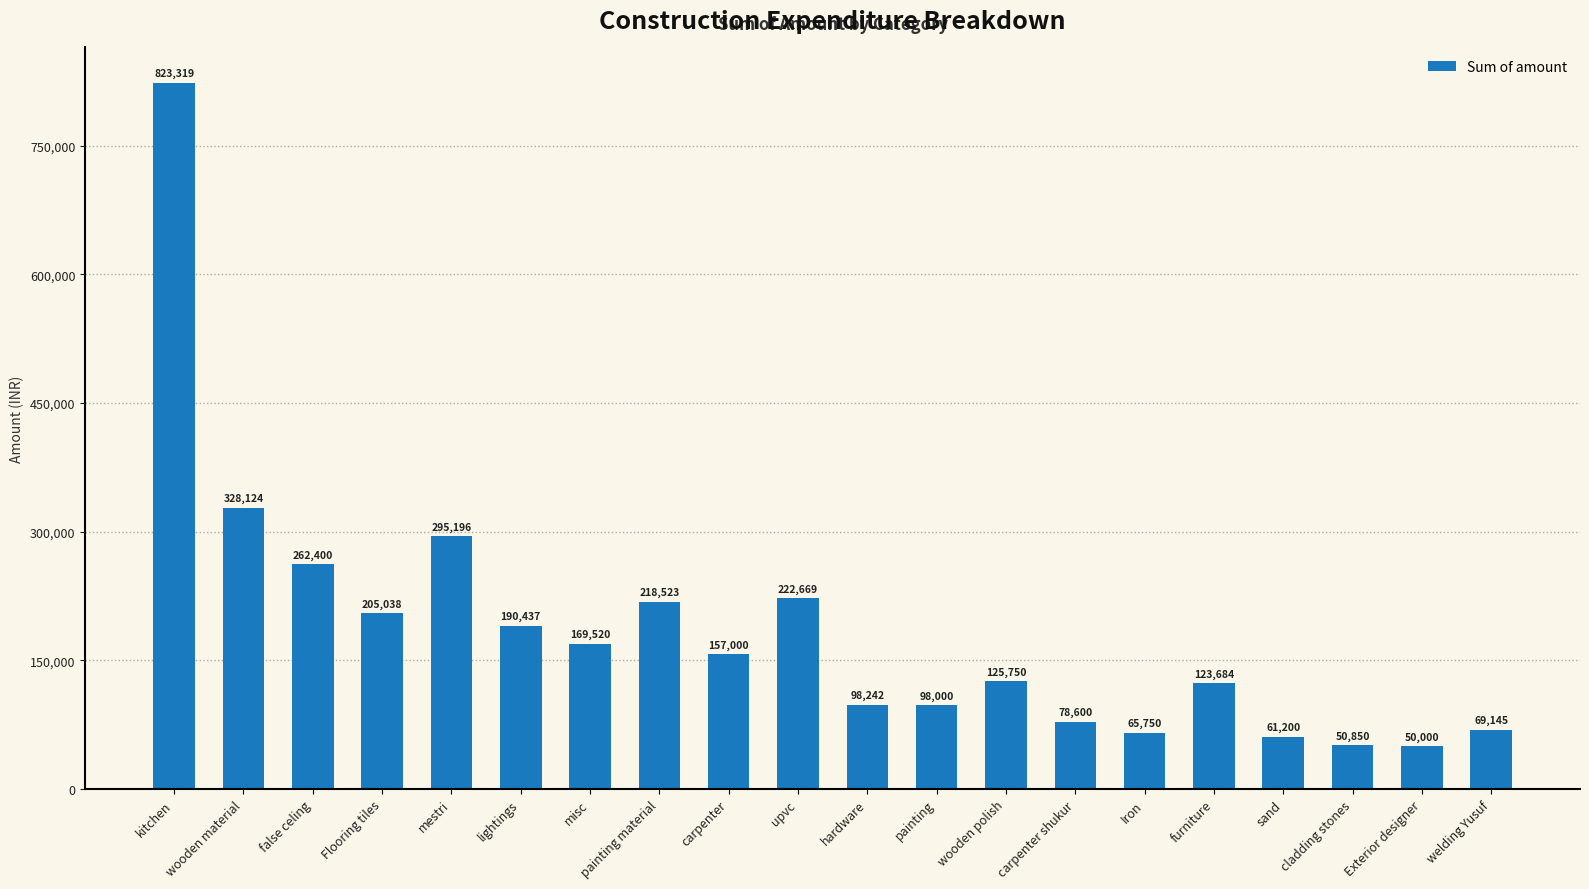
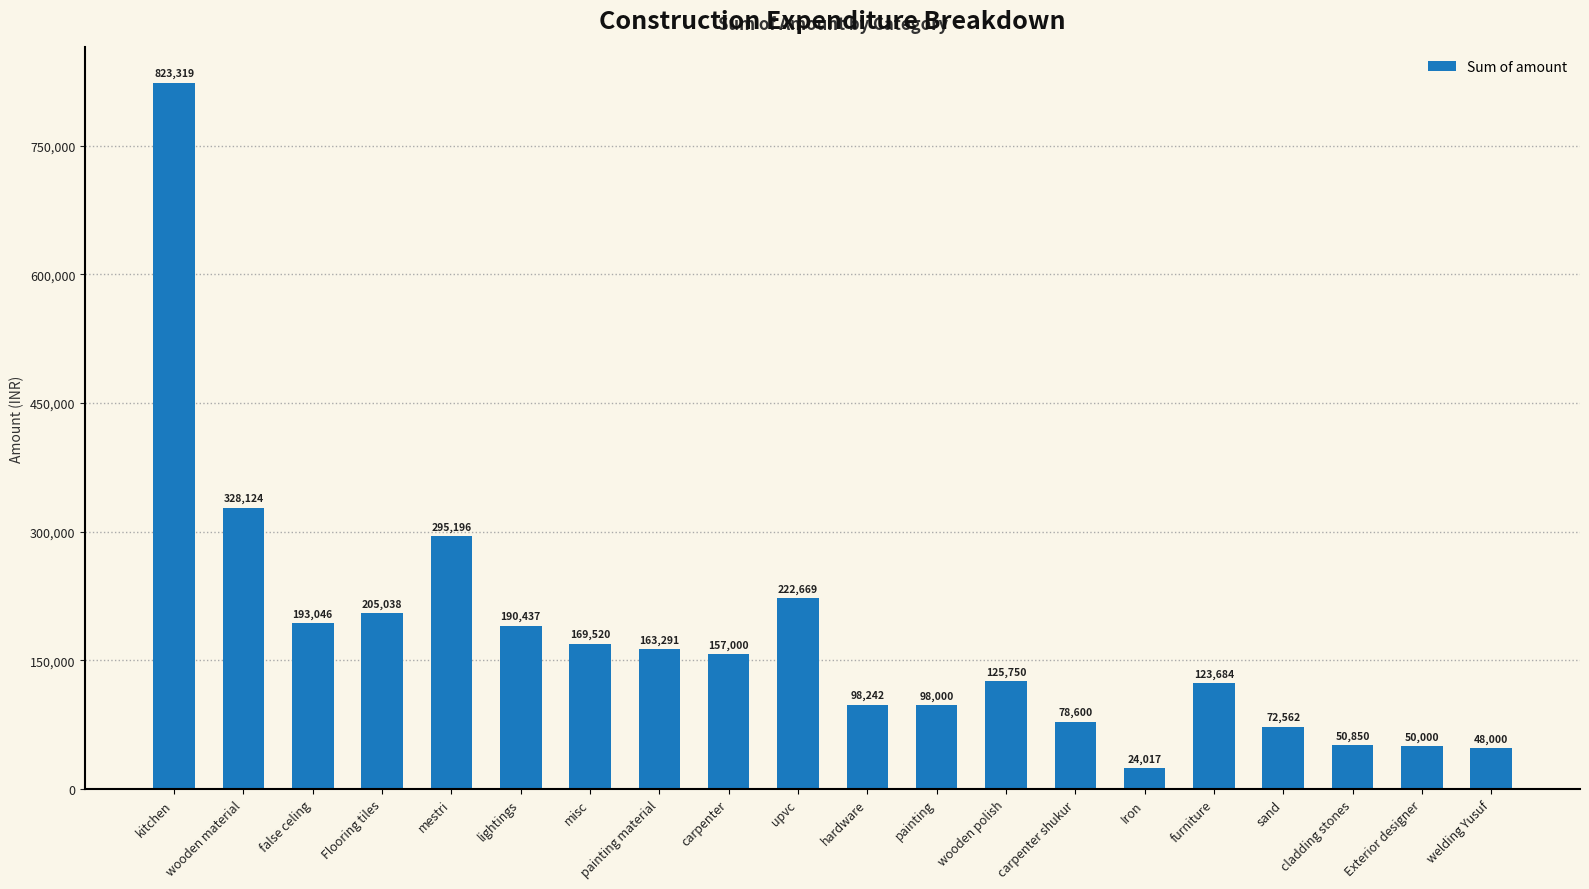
  {
    "kitchen": "823,319",
    "wooden material": "328,124",
-   "false celing": "262,400",
+   "false celing": "193,046",
    "Flooring tiles": "205,038",
    "mestri": "295,196",
    "lightings": "190,437",
    "misc": "169,520",
-   "painting material": "218,523",
+   "painting material": "163,291",
    "carpenter": "157,000",
    "upvc": "222,669",
    "hardware": "98,242",
    "painting": "98,000",
    "wooden polish": "125,750",
    "carpenter shukur": "78,600",
-   "Iron": "65,750",
+   "Iron": "24,017",
    "furniture": "123,684",
-   "sand": "61,200",
+   "sand": "72,562",
    "cladding stones": "50,850",
    "Exterior designer": "50,000",
-   "welding Yusuf": "69,145"
+   "welding Yusuf": "48,000"
  }
